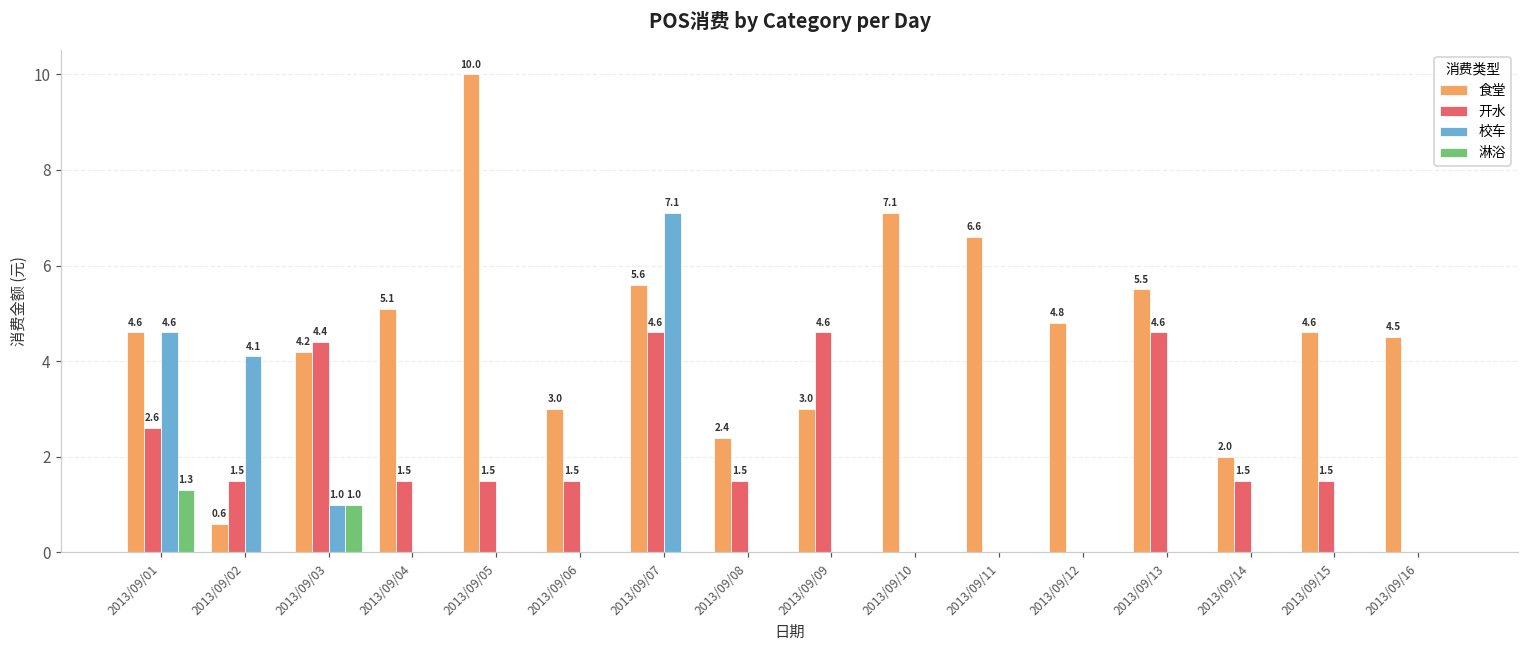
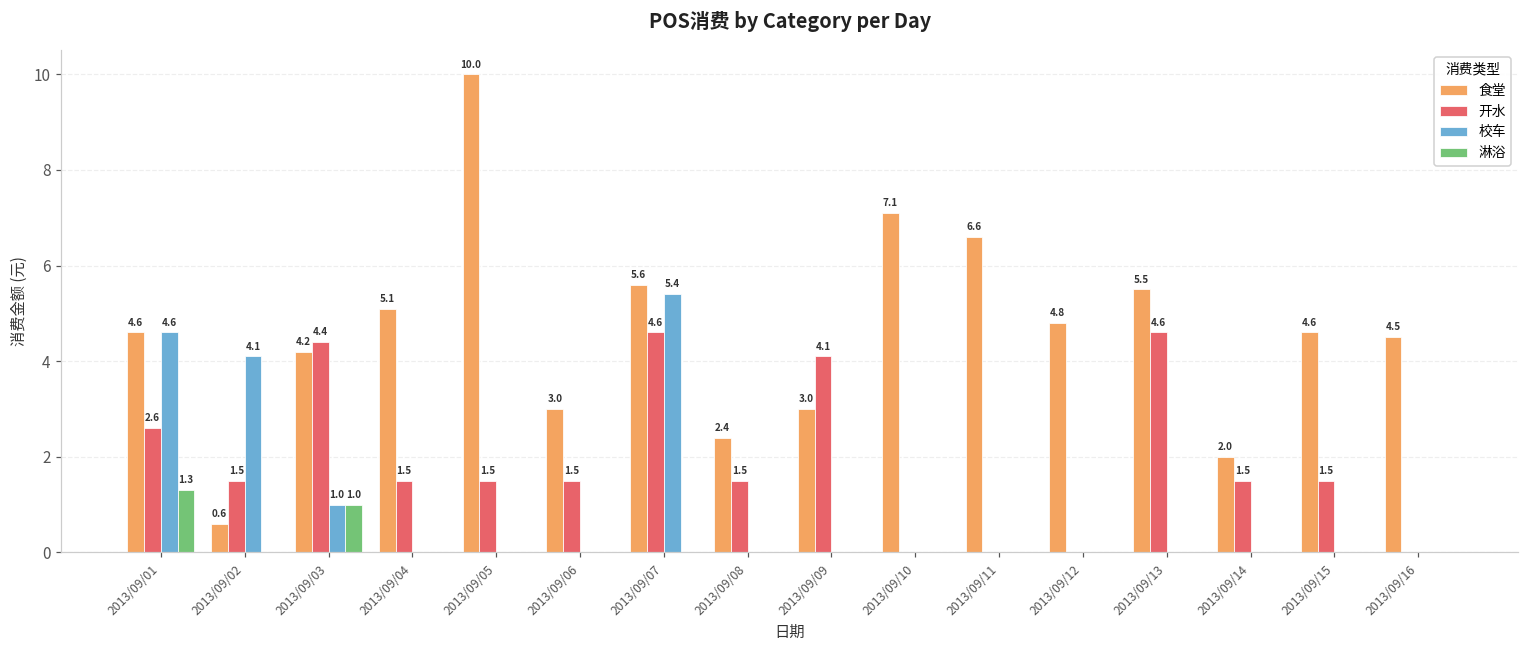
  {
    "食堂": {
      "2013/09/01": 4.6,
      "2013/09/02": 0.6,
      "2013/09/03": 4.2,
      "2013/09/04": 5.1,
      "2013/09/05": 10.0,
      "2013/09/06": 3.0,
      "2013/09/07": 5.6,
      "2013/09/08": 2.4,
      "2013/09/09": 3.0,
      "2013/09/10": 7.1,
      "2013/09/11": 6.6,
      "2013/09/12": 4.8,
      "2013/09/13": 5.5,
      "2013/09/14": 2.0,
      "2013/09/15": 4.6,
      "2013/09/16": 4.5
    },
    "开水": {
      "2013/09/01": 2.6,
      "2013/09/02": 1.5,
      "2013/09/03": 4.4,
      "2013/09/04": 1.5,
      "2013/09/05": 1.5,
      "2013/09/06": 1.5,
      "2013/09/07": 4.6,
      "2013/09/08": 1.5,
-     "2013/09/09": 4.6,
+     "2013/09/09": 4.1,
      "2013/09/13": 4.6,
      "2013/09/14": 1.5,
      "2013/09/15": 1.5
    },
    "校车": {
      "2013/09/01": 4.6,
      "2013/09/02": 4.1,
      "2013/09/03": 1.0,
-     "2013/09/07": 7.1
+     "2013/09/07": 5.4
    },
    "淋浴": {
      "2013/09/01": 1.3,
      "2013/09/03": 1.0
    }
  }
